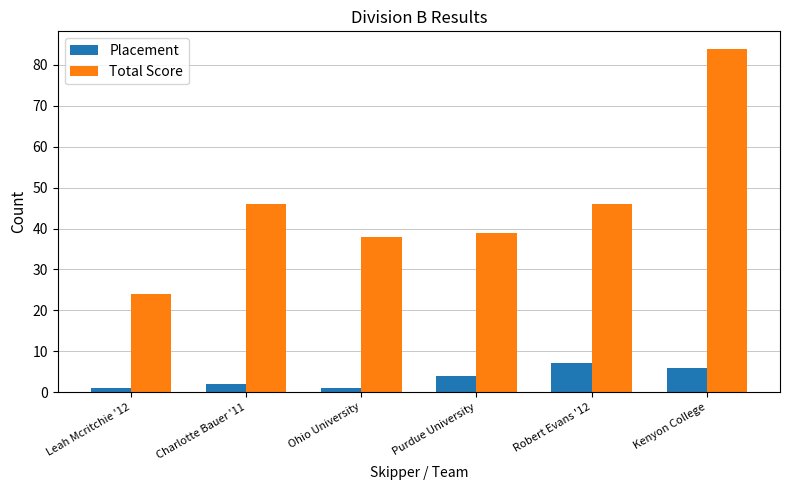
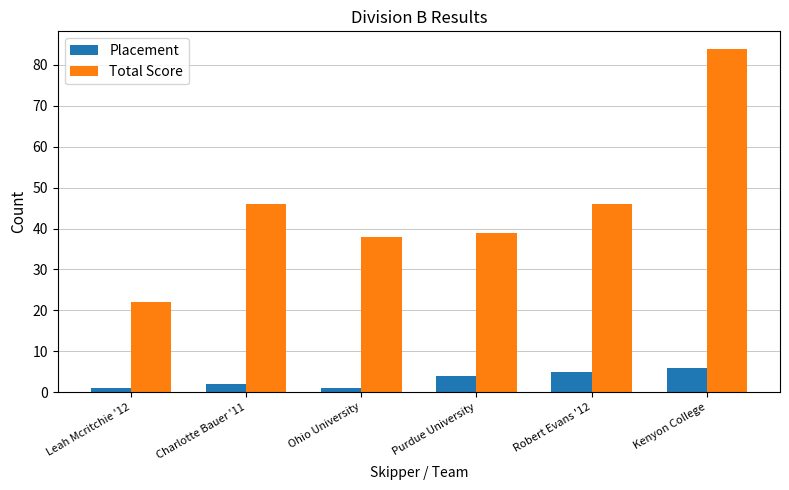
  {
    "Placement": {
      "Leah Mcritchie '12": 1,
      "Charlotte Bauer '11": 2,
      "Ohio University": 1,
      "Purdue University": 4,
-     "Robert Evans '12": 7,
+     "Robert Evans '12": 5,
      "Kenyon College": 6
    },
    "Total Score": {
-     "Leah Mcritchie '12": 24,
+     "Leah Mcritchie '12": 22,
      "Charlotte Bauer '11": 46,
      "Ohio University": 38,
      "Purdue University": 39,
      "Robert Evans '12": 46,
      "Kenyon College": 84
    }
  }
